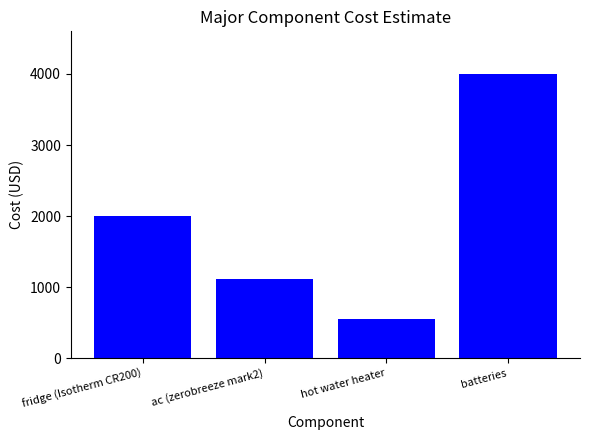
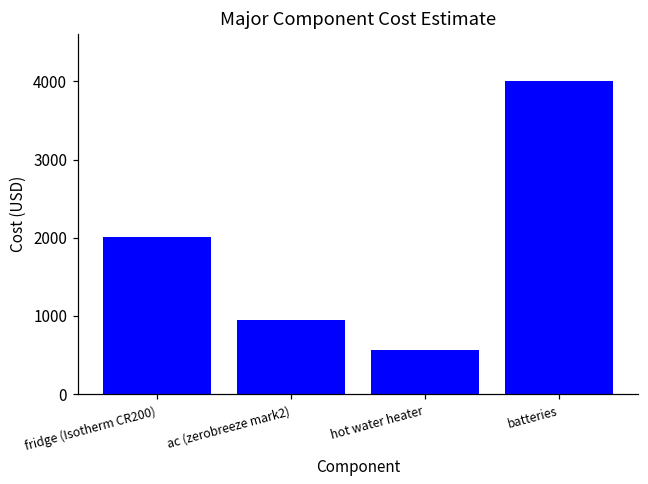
  {
    "fridge (Isotherm CR200)": 2000,
-   "ac (zerobreeze mark2)": 1100,
+   "ac (zerobreeze mark2)": 900,
    "hot water heater": 600,
    "batteries": 4000
  }
